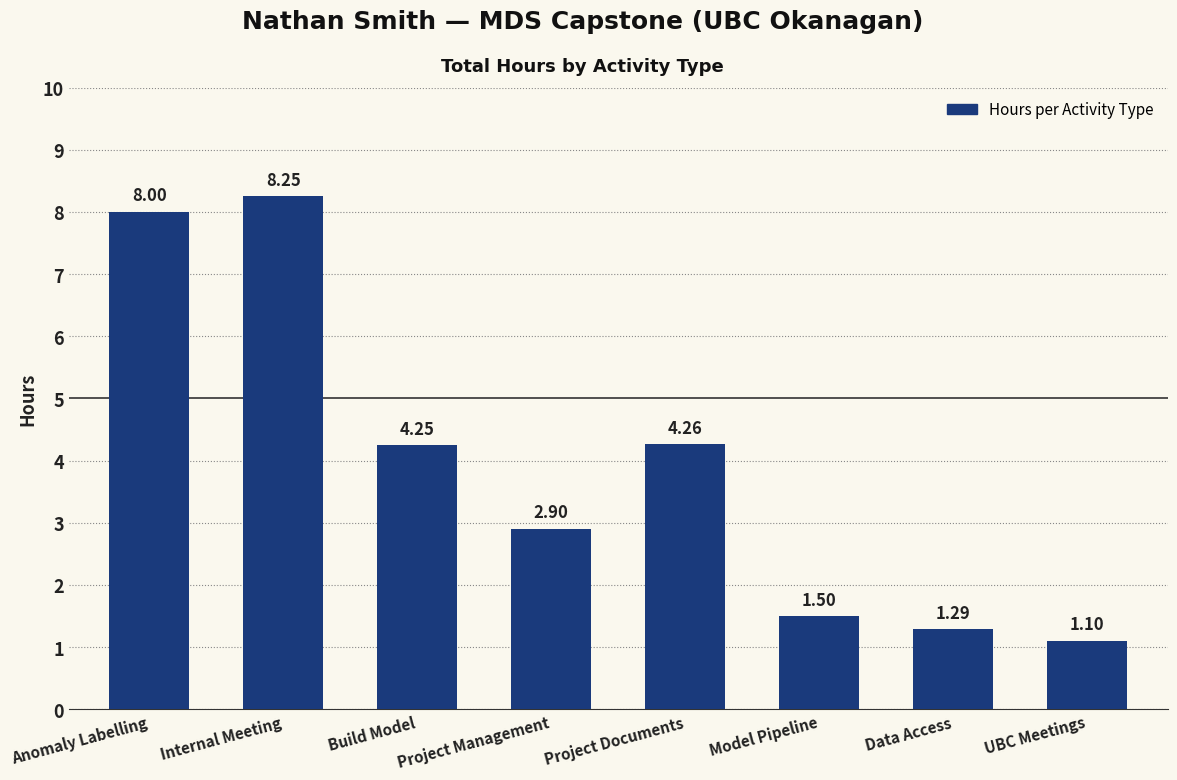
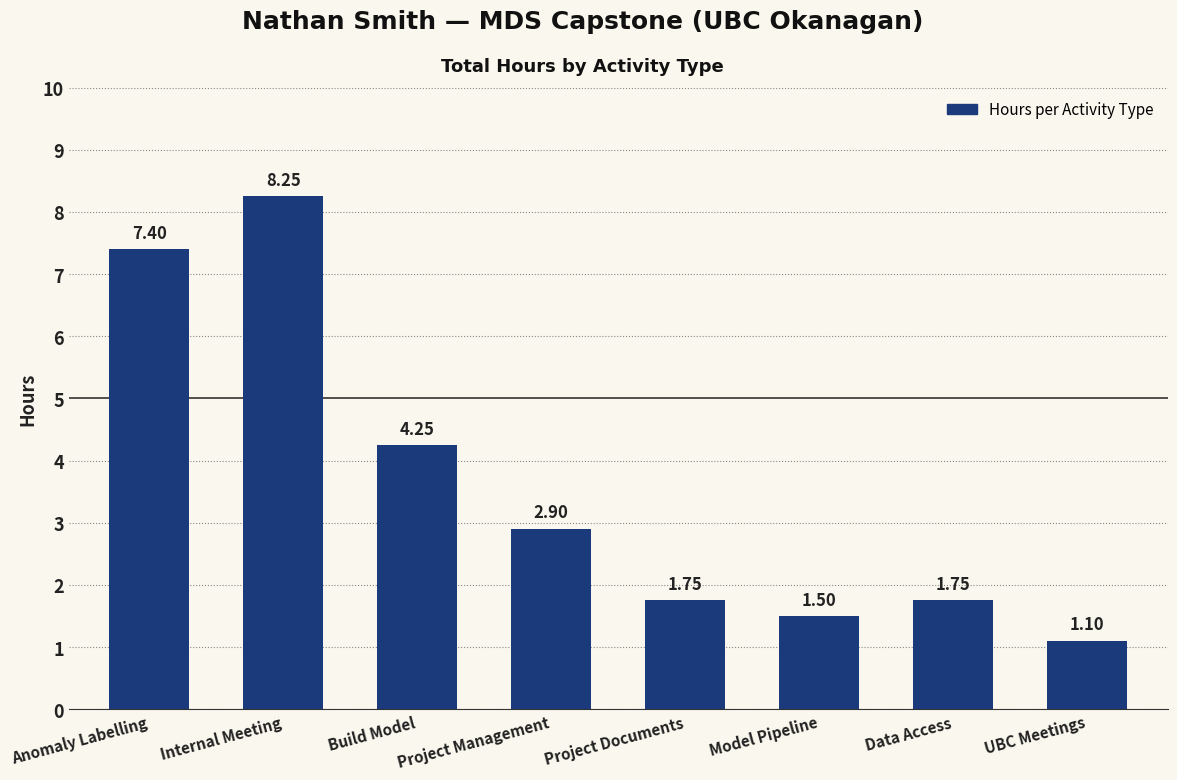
  {
-   "Anomaly Labelling": 8.00,
+   "Anomaly Labelling": 7.40,
    "Internal Meeting": 8.25,
    "Build Model": 4.25,
    "Project Management": 2.90,
-   "Project Documents": 4.26,
+   "Project Documents": 1.75,
    "Model Pipeline": 1.50,
-   "Data Access": 1.29,
+   "Data Access": 1.75,
    "UBC Meetings": 1.10
  }
